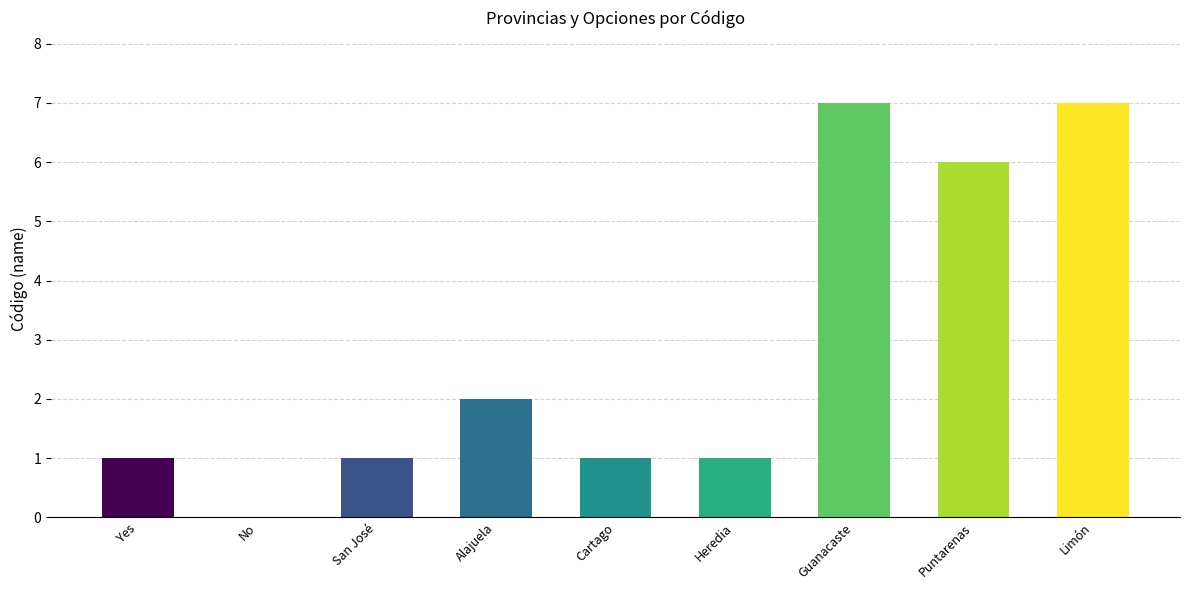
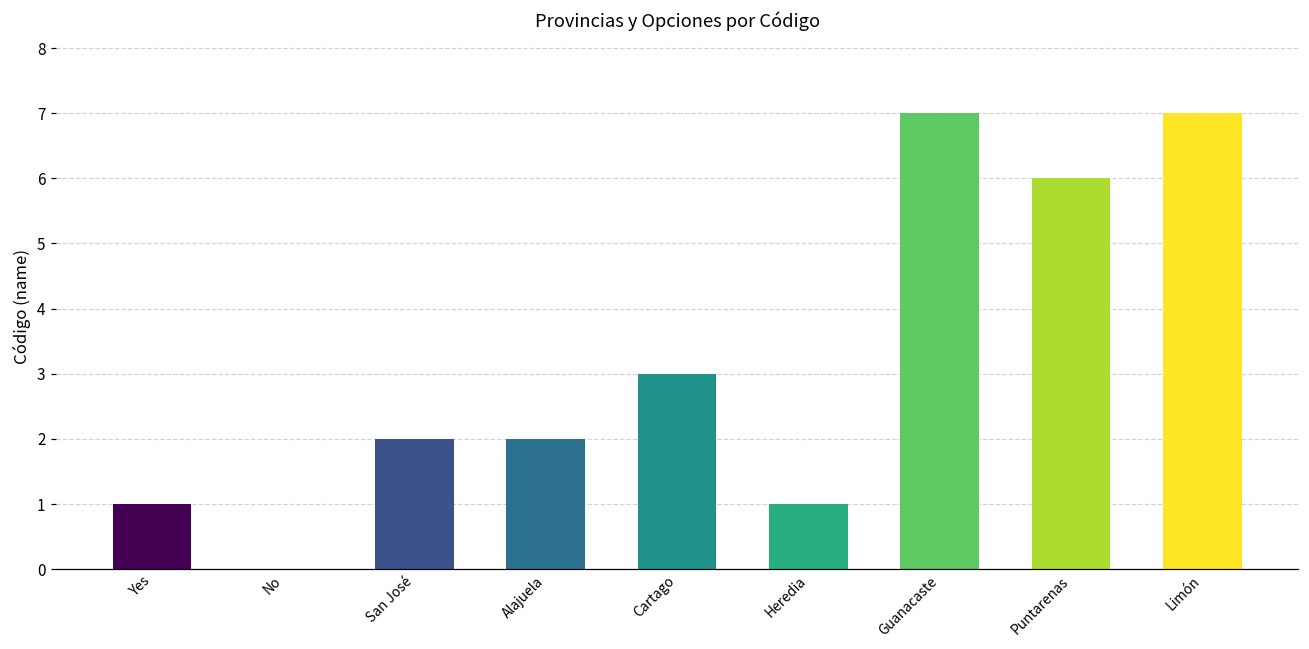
  {
    "Yes": 1,
    "No": 0,
-   "San José": 1,
+   "San José": 2,
    "Alajuela": 2,
-   "Cartago": 1,
+   "Cartago": 3,
    "Heredia": 1,
    "Guanacaste": 7,
    "Puntarenas": 6,
    "Limón": 7
  }
